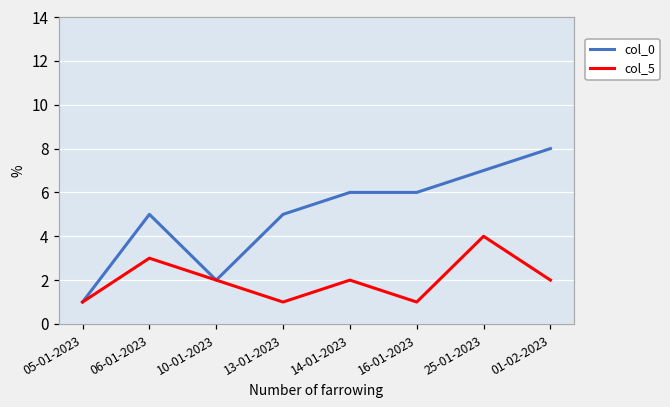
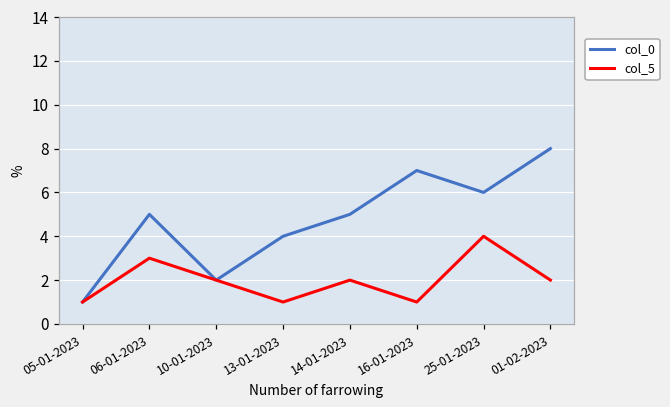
  {
    "col_0": {
      "06-01-2023": 5,
-     "13-01-2023": 5,
-     "14-01-2023": 6,
-     "16-01-2023": 6,
-     "25-01-2023": 7,
+     "13-01-2023": 4,
+     "14-01-2023": 5,
+     "16-01-2023": 7,
+     "25-01-2023": 6,
      "01-02-2023": 8
    },
    "col_5": {
      "06-01-2023": 3,
      "13-01-2023": 1,
      "14-01-2023": 2,
      "16-01-2023": 1,
      "25-01-2023": 4,
      "01-02-2023": 2
    }
  }
